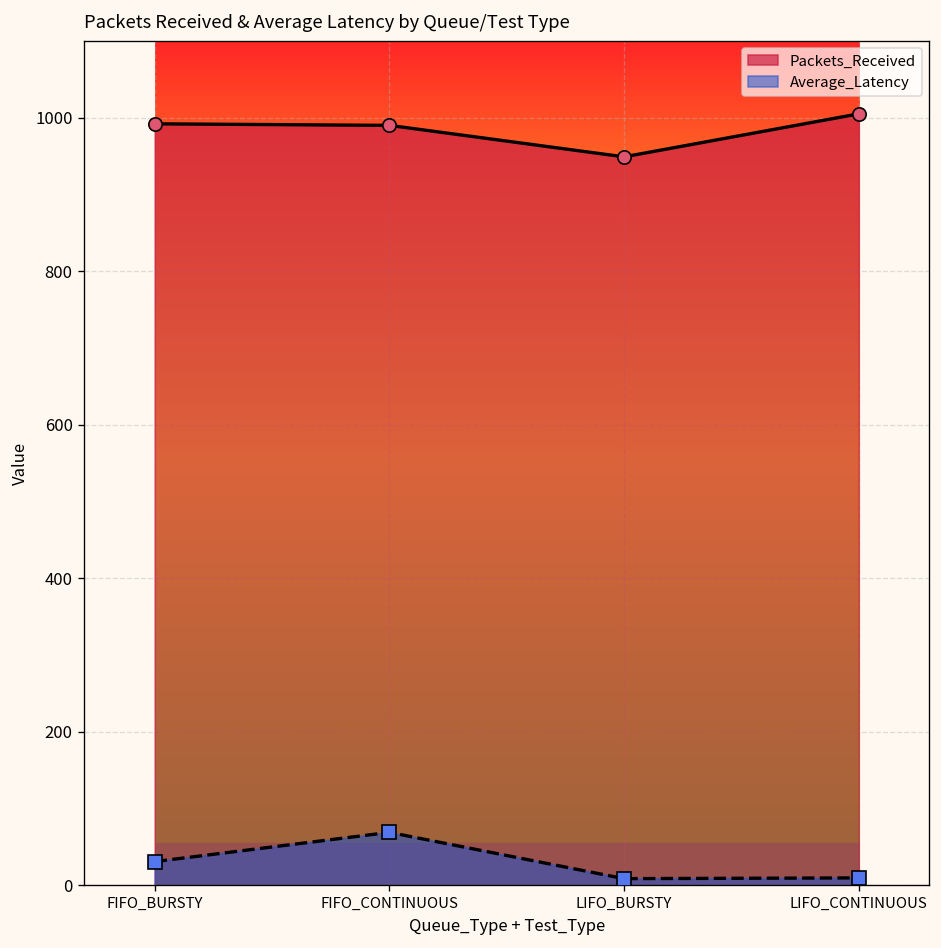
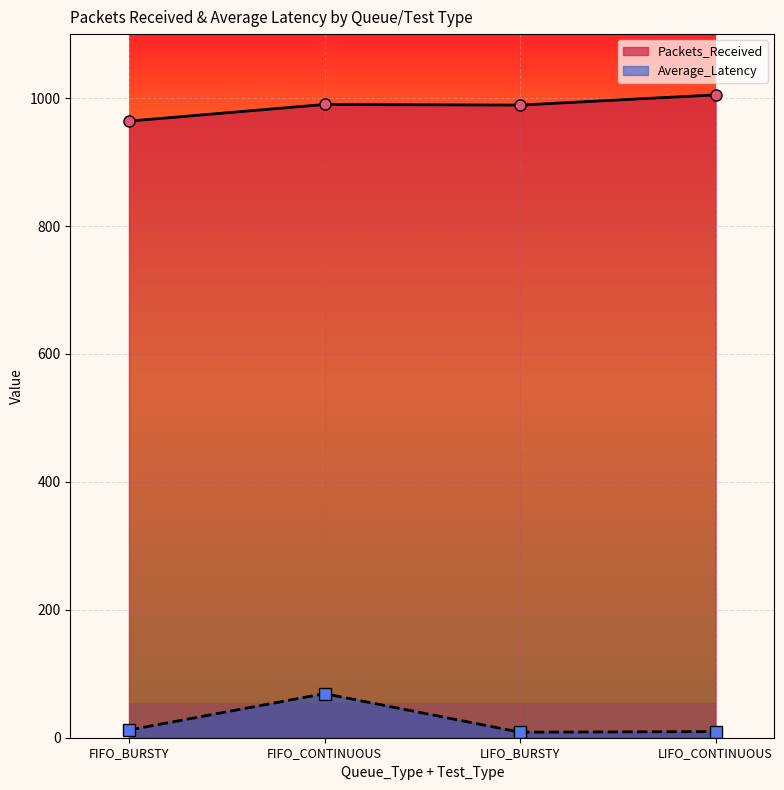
  {
    "Packets_Received": {
-     "FIFO_BURSTY": 990,
+     "FIFO_BURSTY": 960,
      "FIFO_CONTINUOUS": 990,
-     "LIFO_BURSTY": 950,
+     "LIFO_BURSTY": 990,
      "LIFO_CONTINUOUS": 1010
    },
    "Average_Latency": {
-     "FIFO_BURSTY": 30,
+     "FIFO_BURSTY": 10,
      "FIFO_CONTINUOUS": 70,
      "LIFO_BURSTY": 10,
      "LIFO_CONTINUOUS": 10
    }
  }
